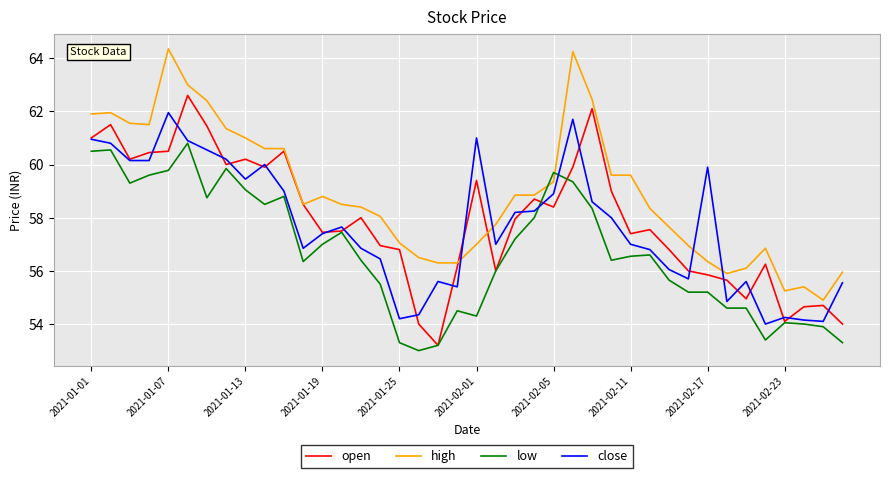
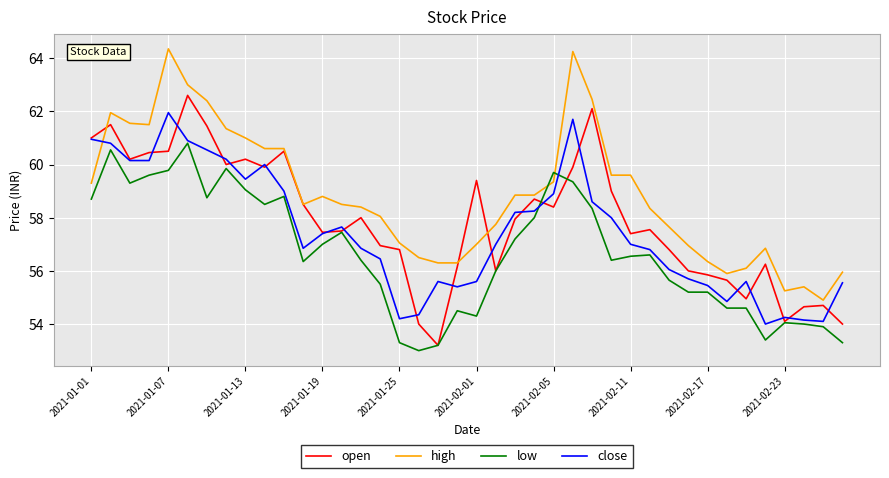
  {
    "open": {
      "2021-01-07": 60.5,
      "2021-01-13": 60.2,
      "2021-01-25": 56.8,
      "2021-02-01": 59.4,
      "2021-02-05": 58.4,
      "2021-02-11": 57.4,
      "2021-02-17": 55.9
    },
    "high": {
-     "2021-01-01": 61.9,
+     "2021-01-01": 59.3,
      "2021-01-07": 64.4,
      "2021-01-13": 61.0,
      "2021-01-19": 58.8,
      "2021-01-25": 57.1,
      "2021-02-01": 57.0,
      "2021-02-05": 59.4,
      "2021-02-11": 59.6,
      "2021-02-17": 56.4,
      "2021-02-23": 55.3
    },
    "low": {
-     "2021-01-01": 60.5,
+     "2021-01-01": 58.7,
      "2021-01-07": 59.8,
      "2021-01-13": 59.1,
      "2021-01-19": 57.0,
      "2021-01-25": 53.3,
      "2021-02-01": 54.3,
      "2021-02-05": 59.7,
      "2021-02-11": 56.6,
      "2021-02-17": 55.2
    },
    "close": {
      "2021-01-07": 62.0,
      "2021-01-13": 59.5,
      "2021-01-25": 54.2,
-     "2021-02-01": 61.0,
+     "2021-02-01": 55.6,
      "2021-02-05": 58.9,
      "2021-02-11": 57.0,
-     "2021-02-17": 59.9,
+     "2021-02-17": 55.5,
      "2021-02-23": 54.3
    }
  }
